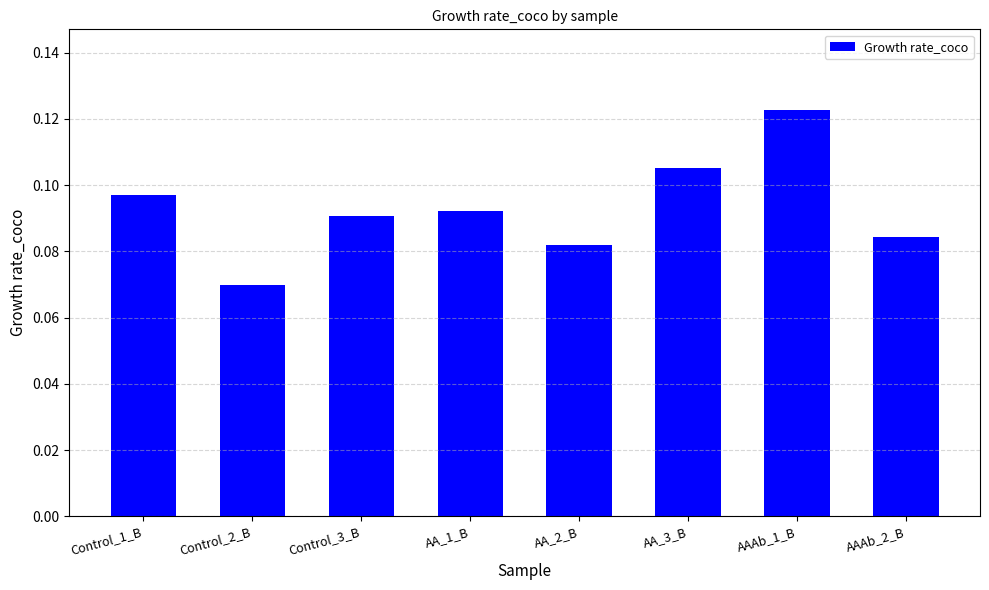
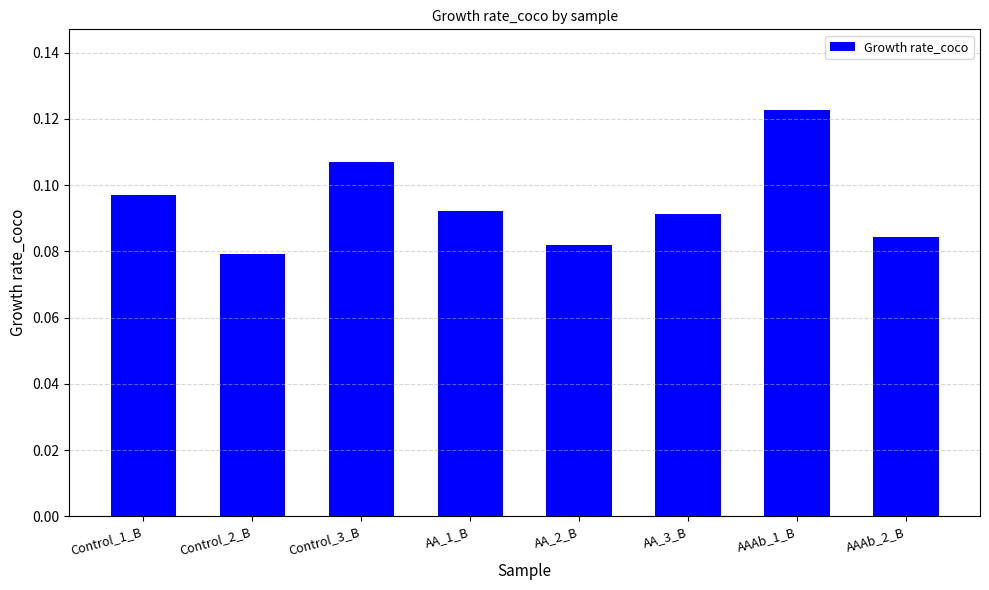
  {
    "Control_1_B": 0.097,
-   "Control_2_B": 0.070,
-   "Control_3_B": 0.091,
+   "Control_2_B": 0.079,
+   "Control_3_B": 0.107,
    "AA_1_B": 0.092,
    "AA_2_B": 0.082,
-   "AA_3_B": 0.105,
+   "AA_3_B": 0.091,
    "AAAb_1_B": 0.123,
    "AAAb_2_B": 0.084
  }
